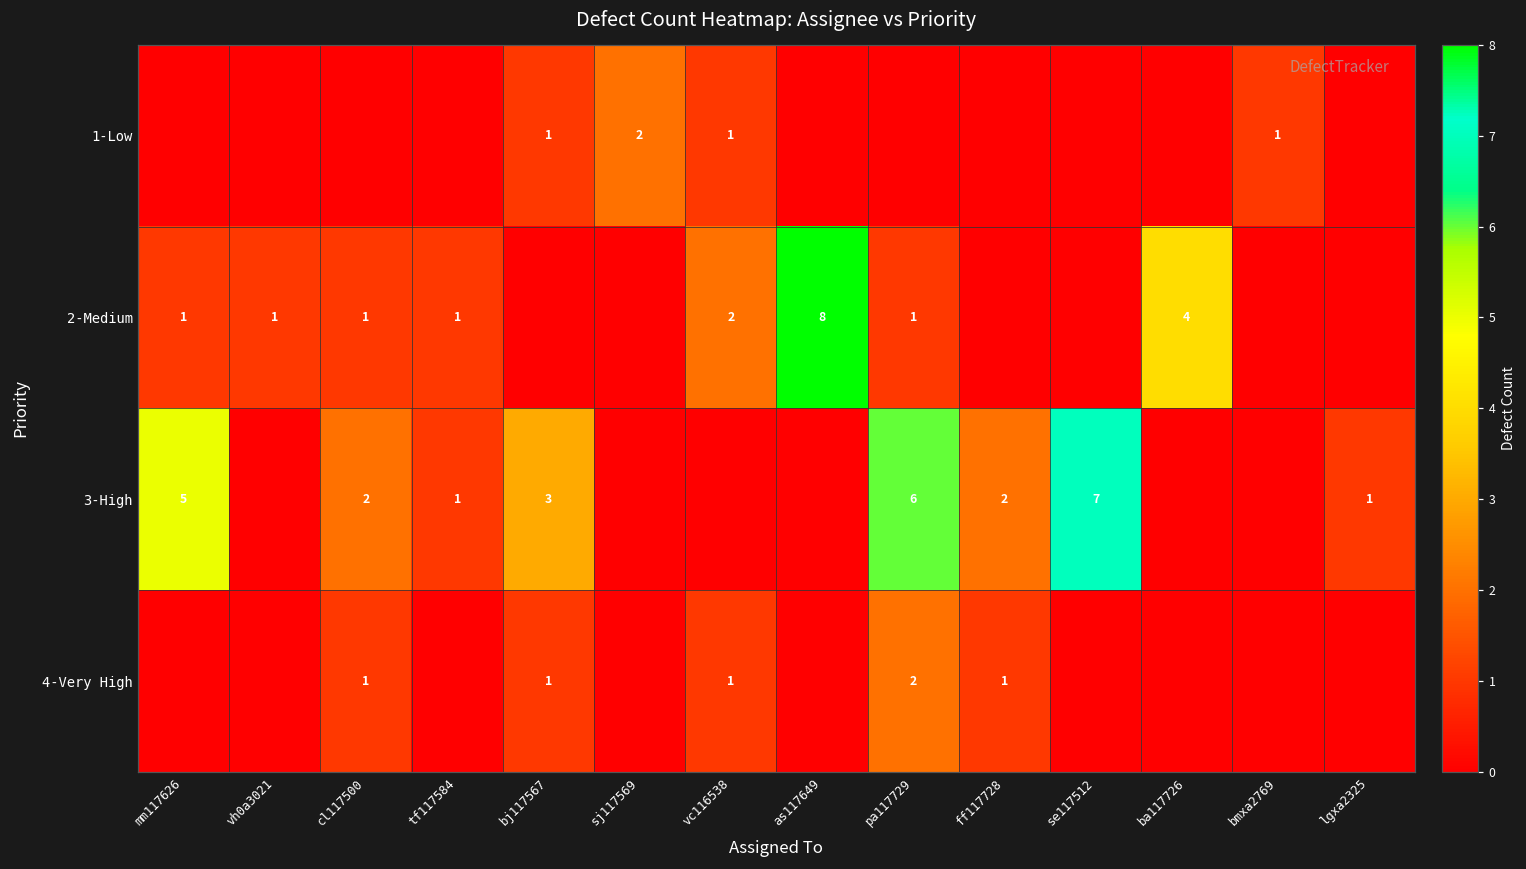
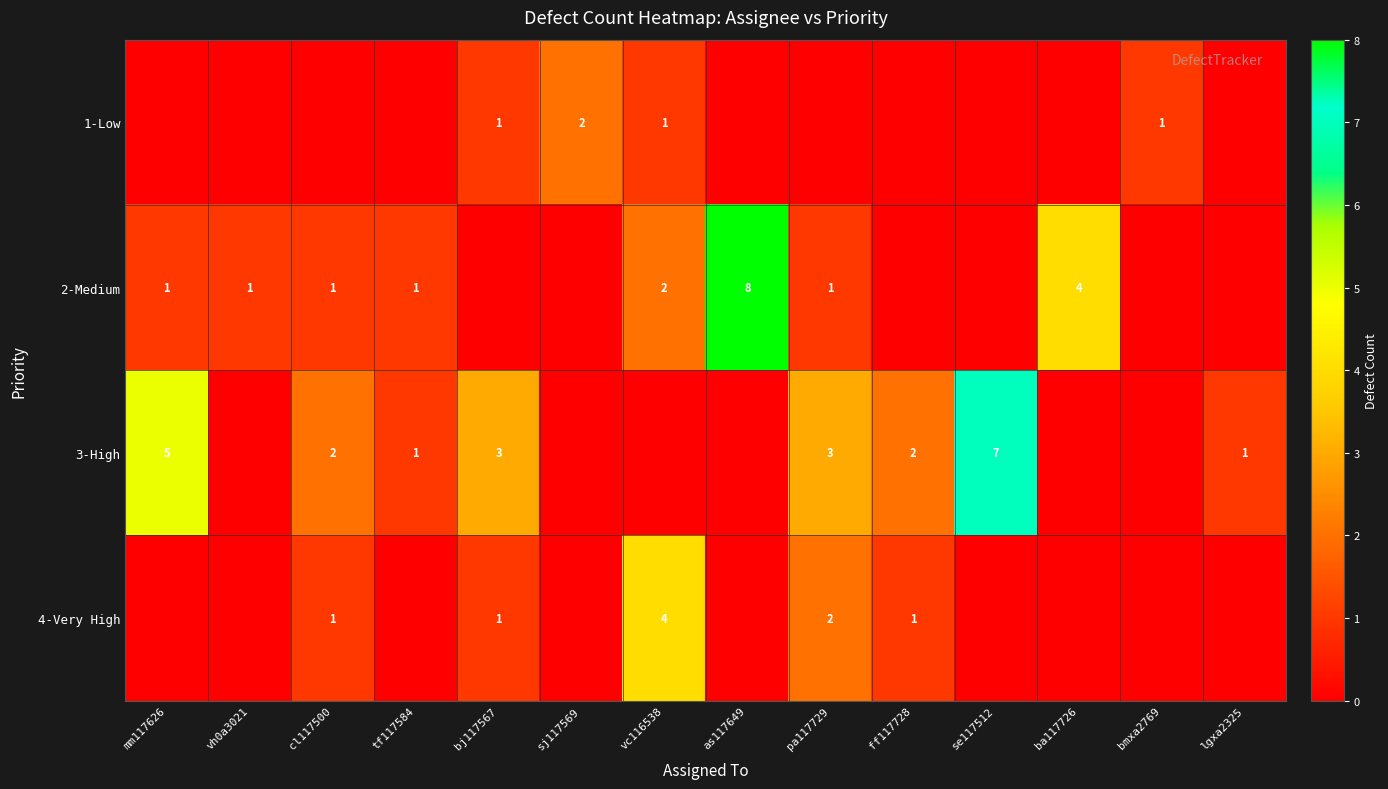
  {
    "1-Low": {
      "bj117567": 1,
      "sj117569": 2,
      "vc116538": 1,
      "bmxa2769": 1
    },
    "2-Medium": {
      "mm117626": 1,
      "vh0a3021": 1,
      "cl117500": 1,
      "tf117584": 1,
      "vc116538": 2,
      "as117649": 8,
      "pa117729": 1,
      "ba117726": 4
    },
    "3-High": {
      "mm117626": 5,
      "cl117500": 2,
      "tf117584": 1,
      "bj117567": 3,
-     "pa117729": 6,
+     "pa117729": 3,
      "ff117728": 2,
      "se117512": 7,
      "lgxa2325": 1
    },
    "4-Very High": {
      "cl117500": 1,
      "bj117567": 1,
-     "vc116538": 1,
+     "vc116538": 4,
      "pa117729": 2,
      "ff117728": 1
    }
  }
